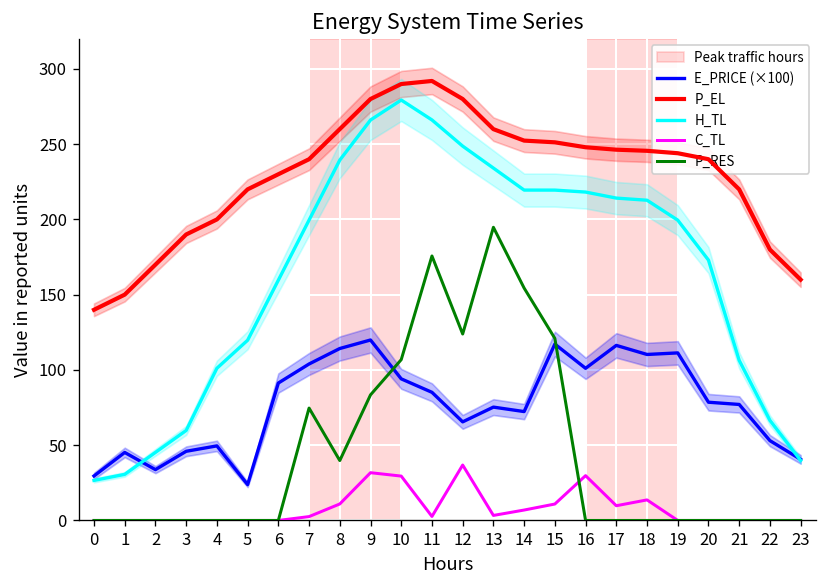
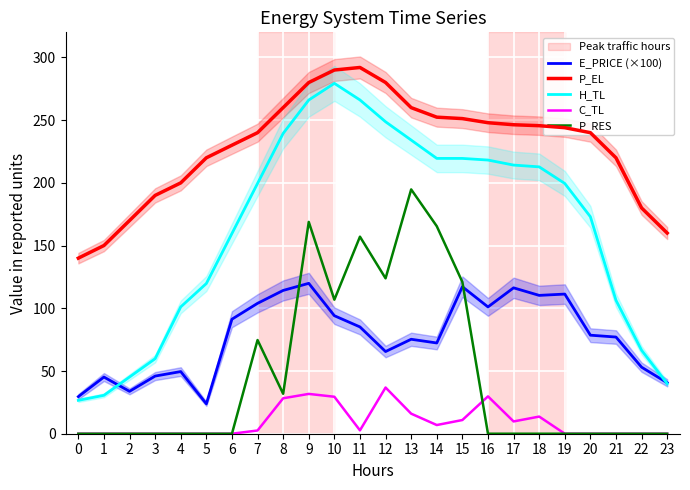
  {
    "C_TL": {
      "7": 3,
-     "8": 11,
+     "8": 28,
      "9": 32,
      "10": 29,
      "11": 3,
      "12": 37,
-     "13": 3,
+     "13": 16,
      "14": 7,
      "15": 11,
      "16": 30,
      "17": 10,
      "18": 14
    },
    "P_RES": {
      "7": 75,
-     "8": 40,
-     "9": 83,
+     "8": 32,
+     "9": 169,
      "10": 107,
-     "11": 176,
+     "11": 157,
      "12": 124,
      "13": 195,
-     "14": 154,
+     "14": 165,
      "15": 121,
      "16": 0,
      "17": 0,
      "18": 0
    }
  }
